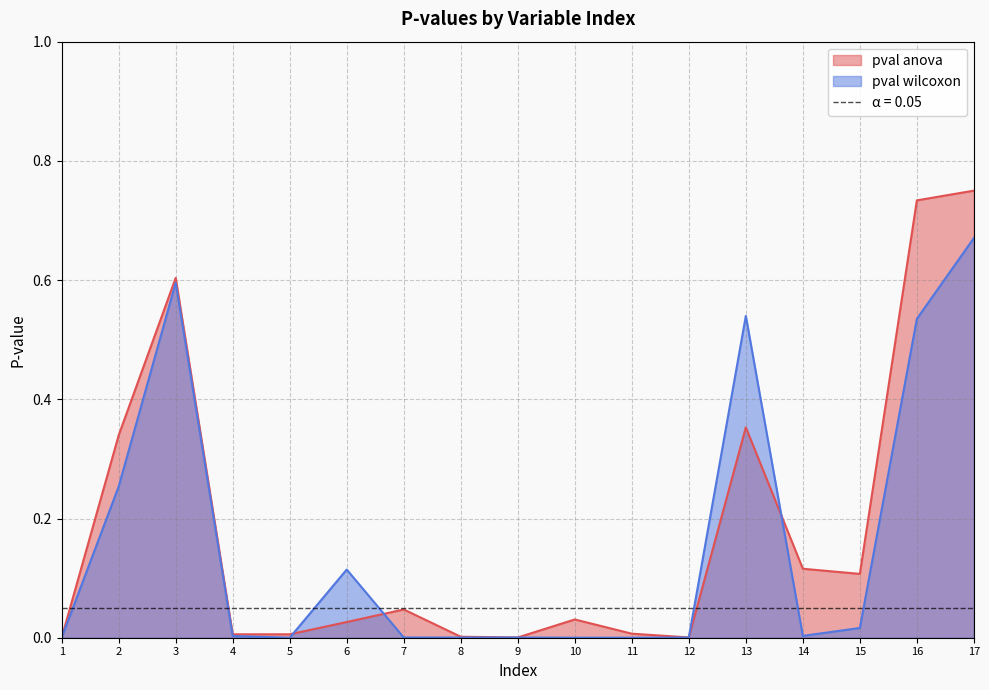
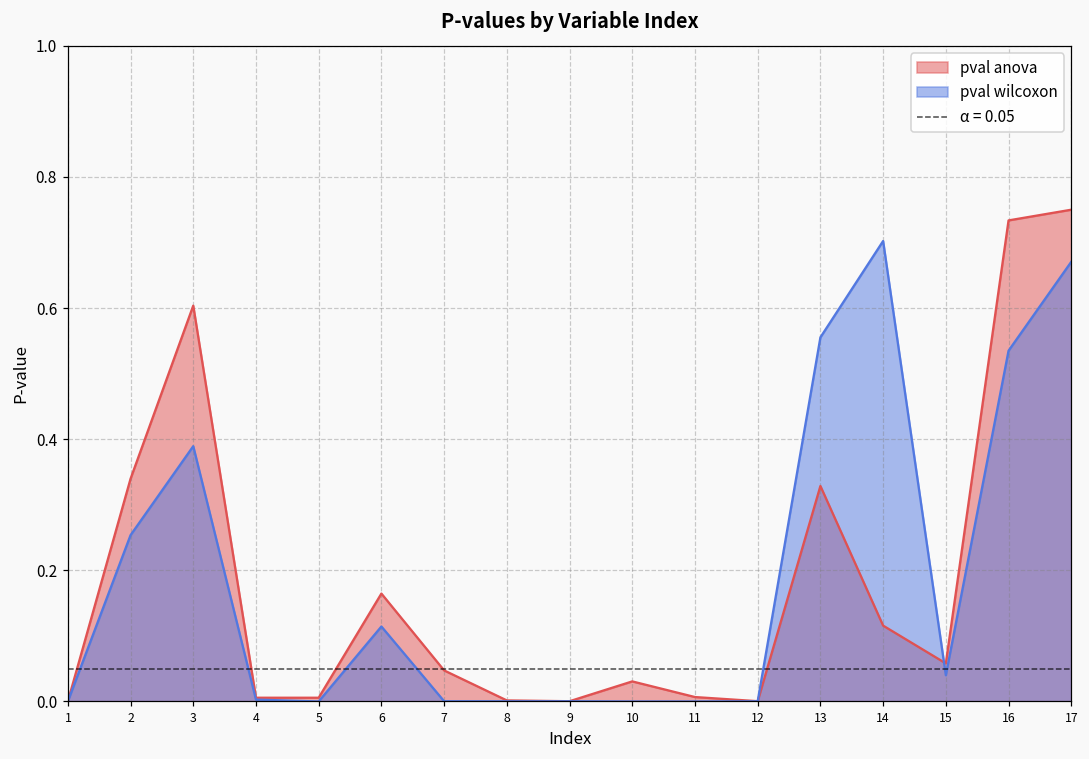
  {
    "pval anova": {
      "2": 0.34,
      "3": 0.60,
      "5": 0.01,
-     "6": 0.03,
+     "6": 0.16,
      "7": 0.05,
      "10": 0.03,
      "11": 0.01,
-     "13": 0.35,
+     "13": 0.33,
      "14": 0.12,
-     "15": 0.11,
+     "15": 0.06,
      "16": 0.73,
      "17": 0.75
    },
    "pval wilcoxon": {
      "2": 0.25,
-     "3": 0.60,
+     "3": 0.39,
      "5": 0.00,
      "6": 0.11,
      "7": 0.00,
      "10": 0.00,
      "11": 0.00,
-     "13": 0.54,
-     "14": 0.00,
-     "15": 0.02,
+     "13": 0.56,
+     "14": 0.70,
+     "15": 0.04,
      "16": 0.54,
      "17": 0.67
    }
  }
